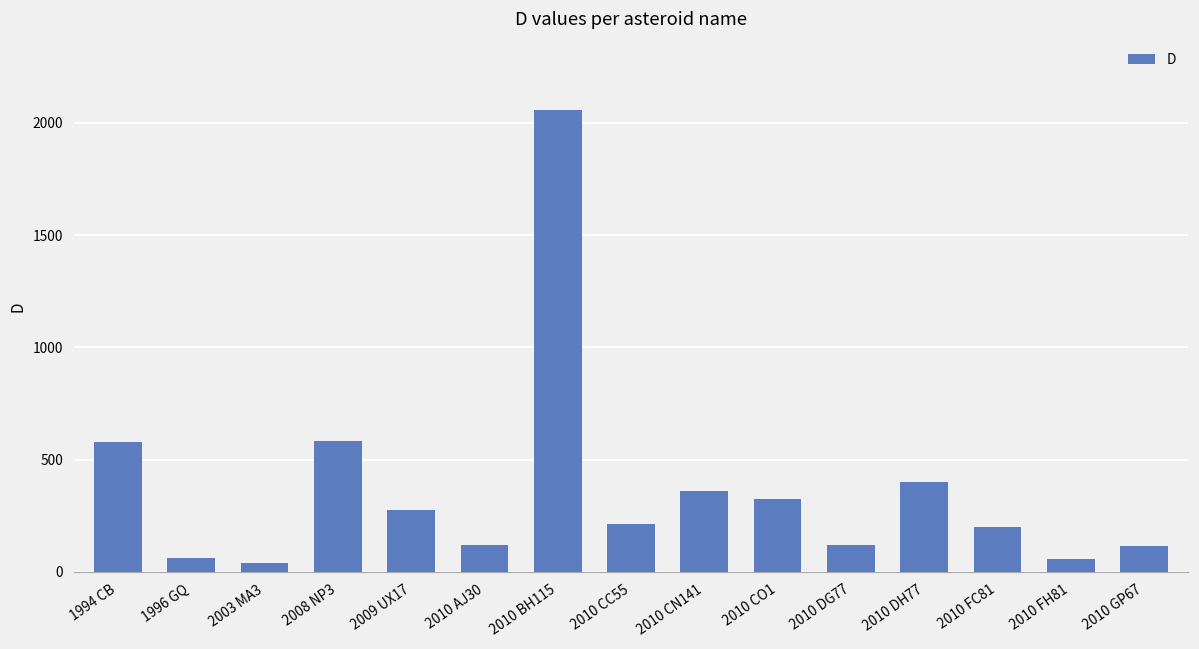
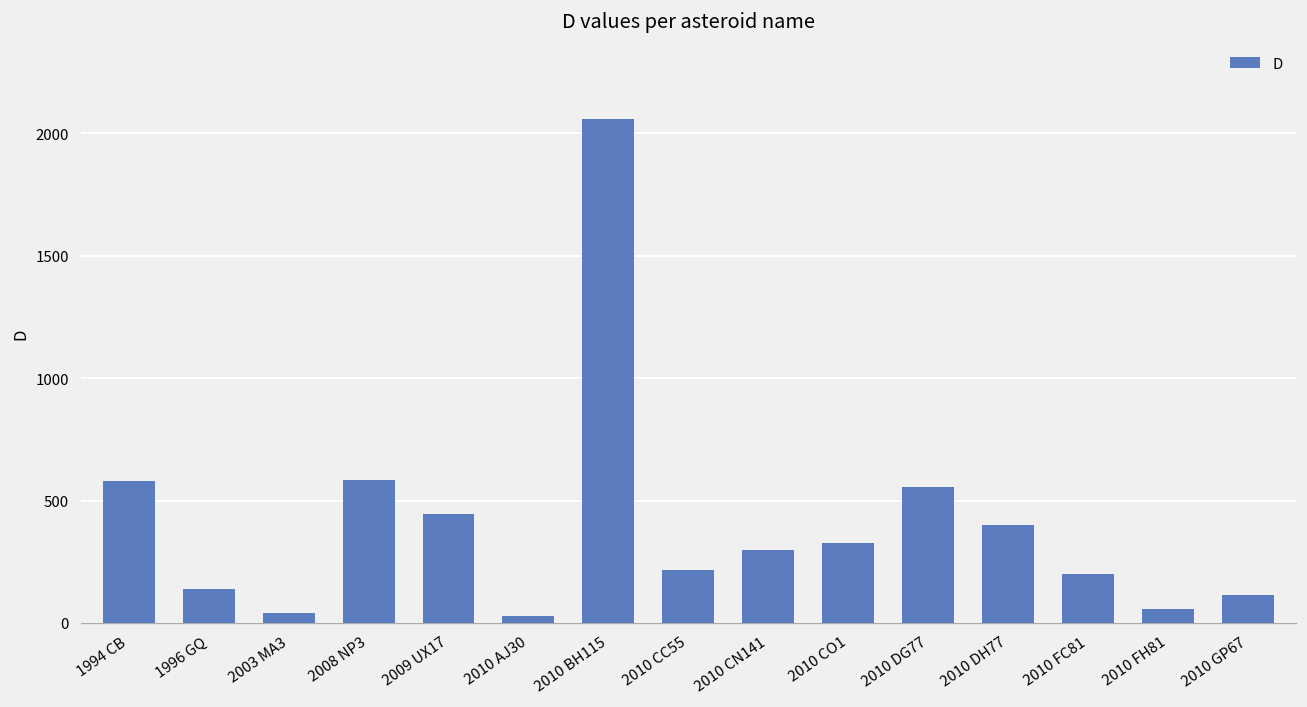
  {
    "1994 CB": 580,
-   "1996 GQ": 60,
+   "1996 GQ": 140,
    "2003 MA3": 40,
    "2008 NP3": 580,
-   "2009 UX17": 280,
-   "2010 AJ30": 120,
+   "2009 UX17": 440,
+   "2010 AJ30": 30,
    "2010 BH115": 2060,
    "2010 CC55": 220,
-   "2010 CN141": 360,
+   "2010 CN141": 300,
    "2010 CO1": 320,
-   "2010 DG77": 120,
+   "2010 DG77": 560,
    "2010 DH77": 400,
    "2010 FC81": 200,
    "2010 FH81": 60,
    "2010 GP67": 120
  }
